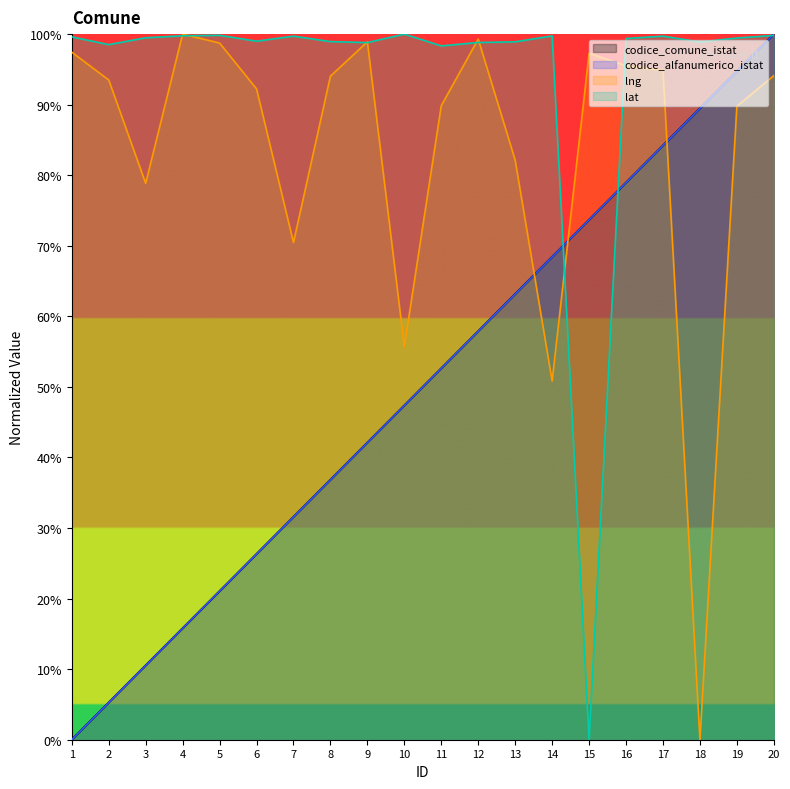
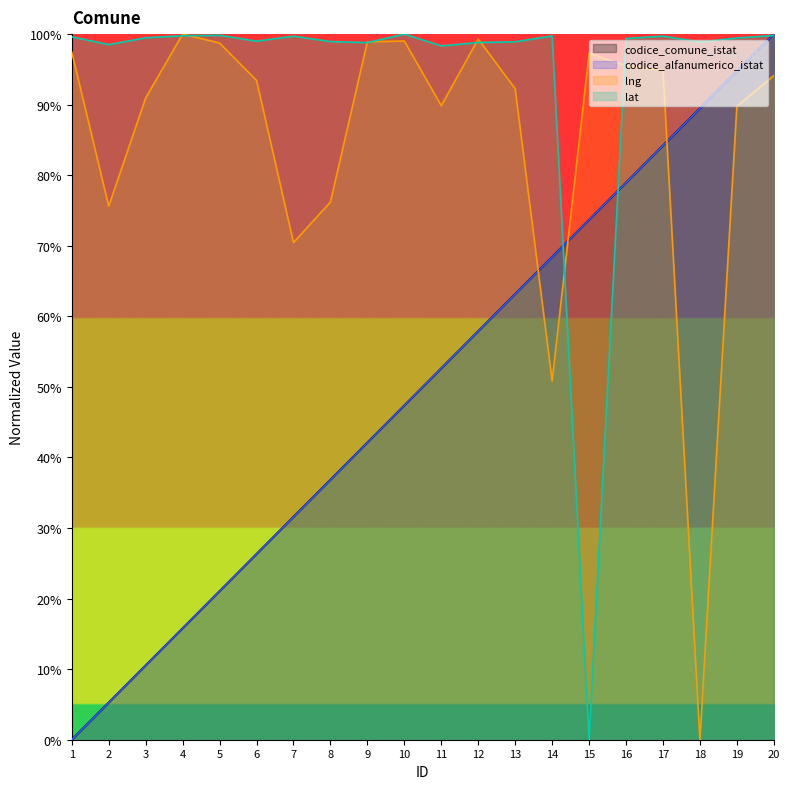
  {
    "lng": {
      "1": "97%",
-     "2": "93%",
-     "3": "79%",
+     "2": "76%",
+     "3": "91%",
      "5": "99%",
-     "6": "92%",
+     "6": "93%",
      "7": "70%",
-     "8": "94%",
-     "10": "56%",
+     "8": "76%",
+     "10": "99%",
      "11": "90%",
      "12": "99%",
-     "13": "82%",
+     "13": "92%",
      "14": "51%",
      "18": "0%",
      "19": "90%",
      "20": "94%"
    }
  }
